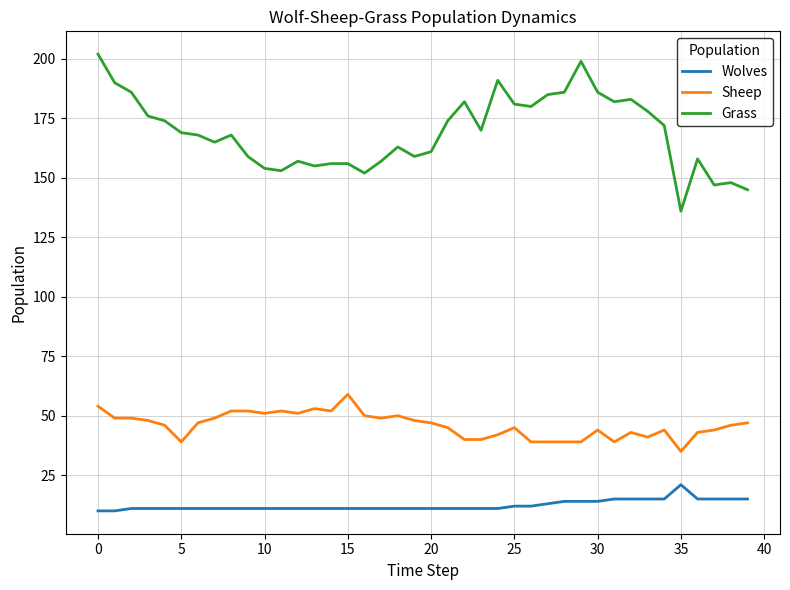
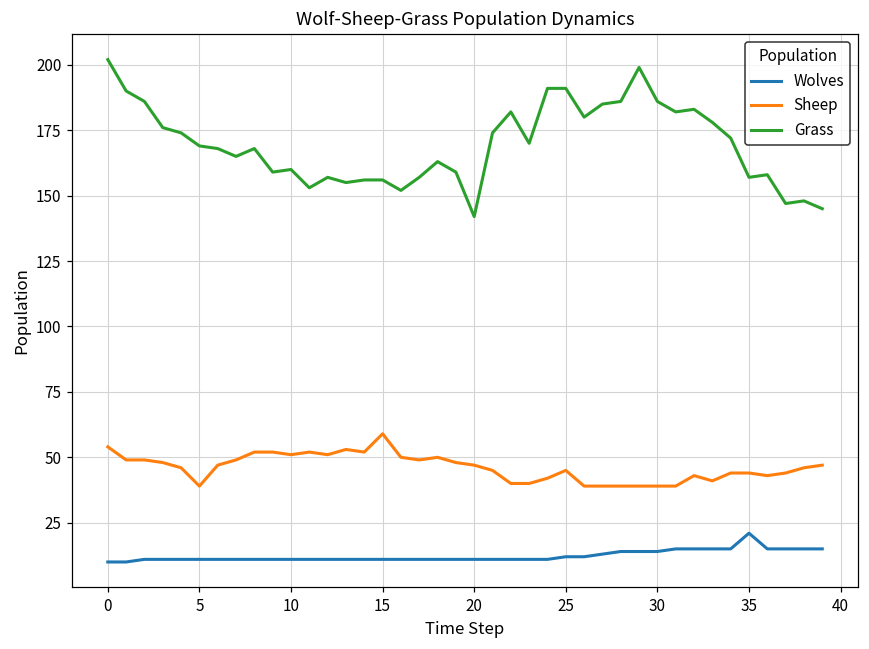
  {
    "Wolves": {
      "0": 10,
      "5": 11,
      "10": 11,
      "15": 11,
      "20": 11,
      "25": 12,
      "30": 14,
      "35": 21
    },
    "Sheep": {
      "0": 54,
      "5": 39,
      "10": 51,
      "15": 59,
      "20": 47,
      "25": 45,
-     "30": 44,
-     "35": 35
+     "30": 39,
+     "35": 44
    },
    "Grass": {
      "0": 202,
      "5": 169,
-     "10": 154,
+     "10": 160,
      "15": 156,
-     "20": 161,
-     "25": 181,
+     "20": 142,
+     "25": 191,
      "30": 186,
-     "35": 136
+     "35": 157
    }
  }
